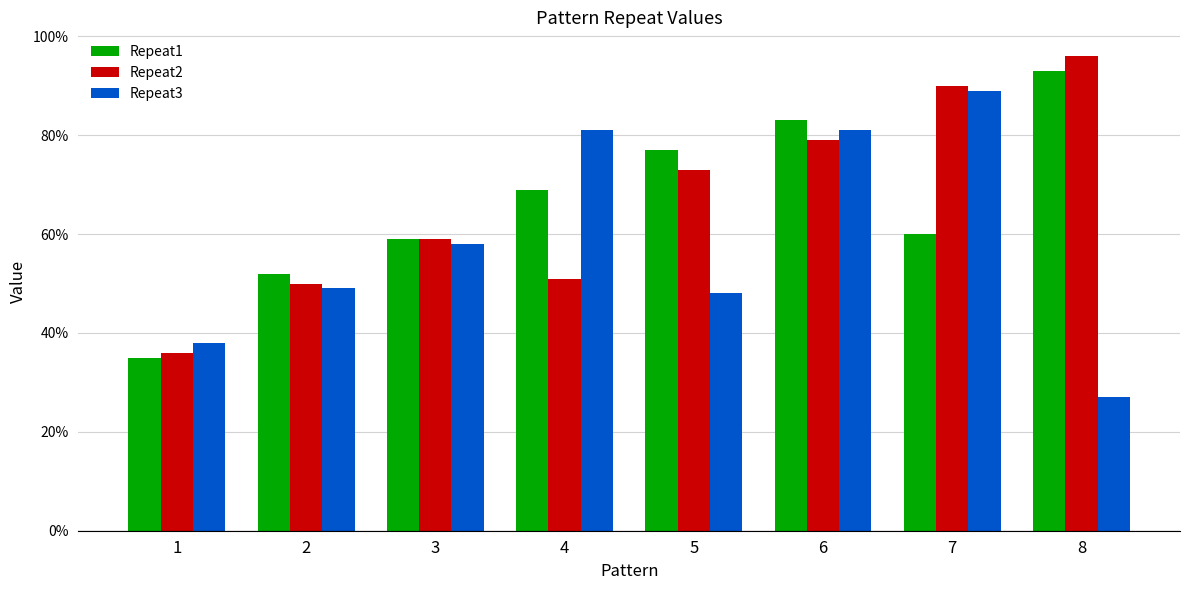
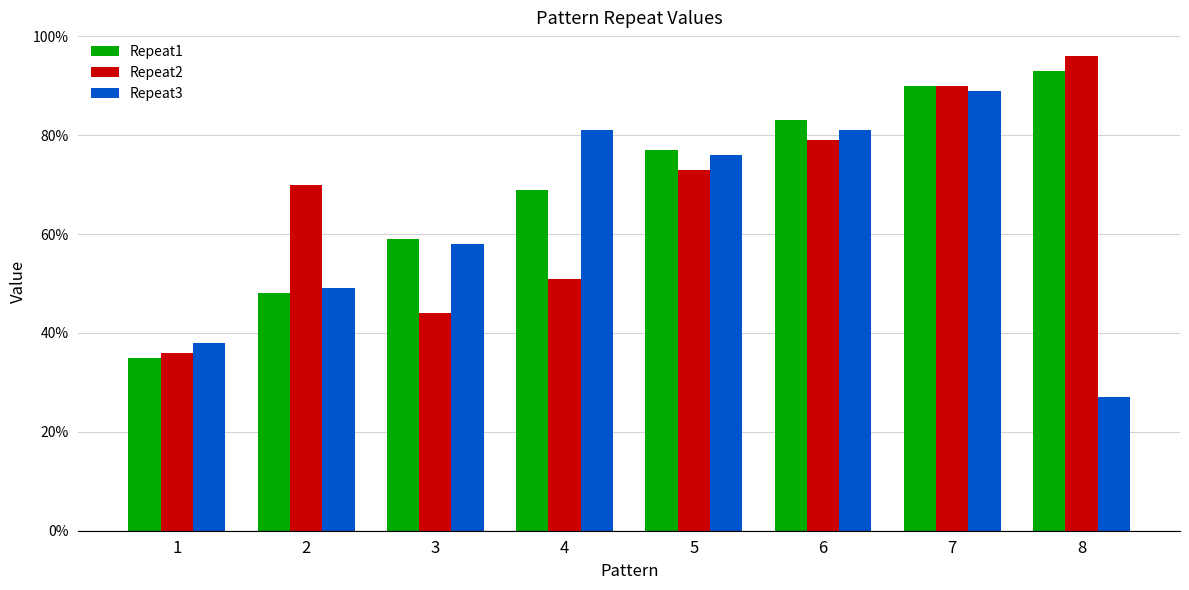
  {
    "Repeat1": {
      "1": "35%",
-     "2": "52%",
+     "2": "48%",
      "3": "59%",
      "4": "69%",
      "5": "77%",
      "6": "83%",
-     "7": "60%",
+     "7": "90%",
      "8": "93%"
    },
    "Repeat2": {
      "1": "36%",
-     "2": "50%",
-     "3": "59%",
+     "2": "70%",
+     "3": "44%",
      "4": "51%",
      "5": "73%",
      "6": "79%",
      "7": "90%",
      "8": "96%"
    },
    "Repeat3": {
      "1": "38%",
      "2": "49%",
      "3": "58%",
      "4": "81%",
-     "5": "48%",
+     "5": "76%",
      "6": "81%",
      "7": "89%",
      "8": "27%"
    }
  }
